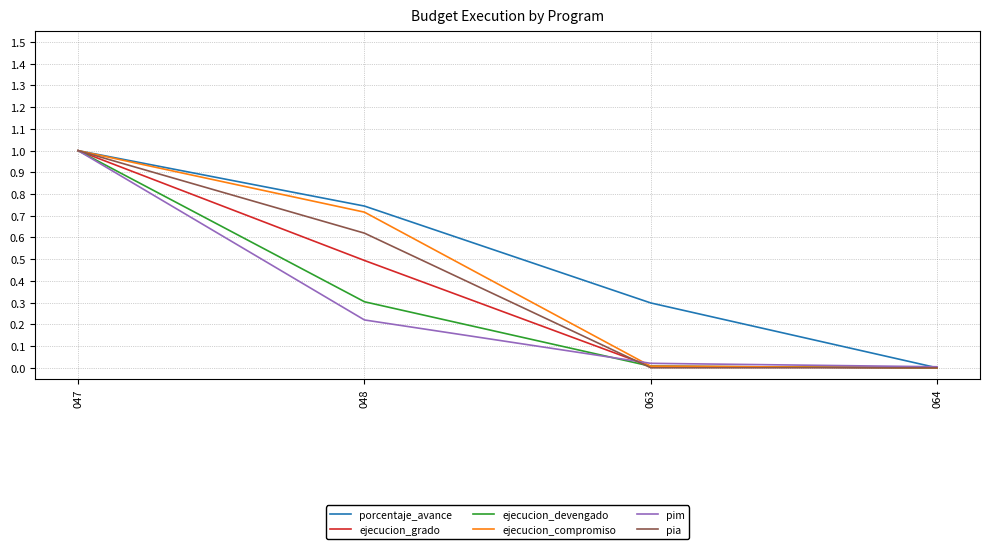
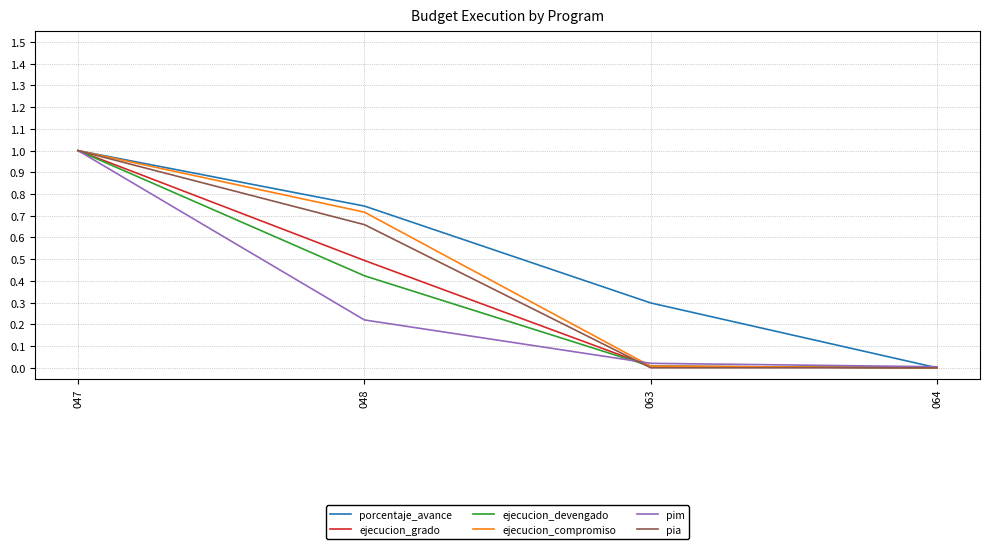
  {
    "porcentaje_avance": {
      "048": 0.74,
      "063": 0.30
    },
    "ejecucion_grado": {
      "048": 0.49
    },
    "ejecucion_devengado": {
-     "048": 0.30
+     "048": 0.42
    },
    "ejecucion_compromiso": {
      "048": 0.72
    },
    "pim": {
      "048": 0.22,
      "063": 0.02
    },
    "pia": {
-     "048": 0.62
+     "048": 0.66
    }
  }
